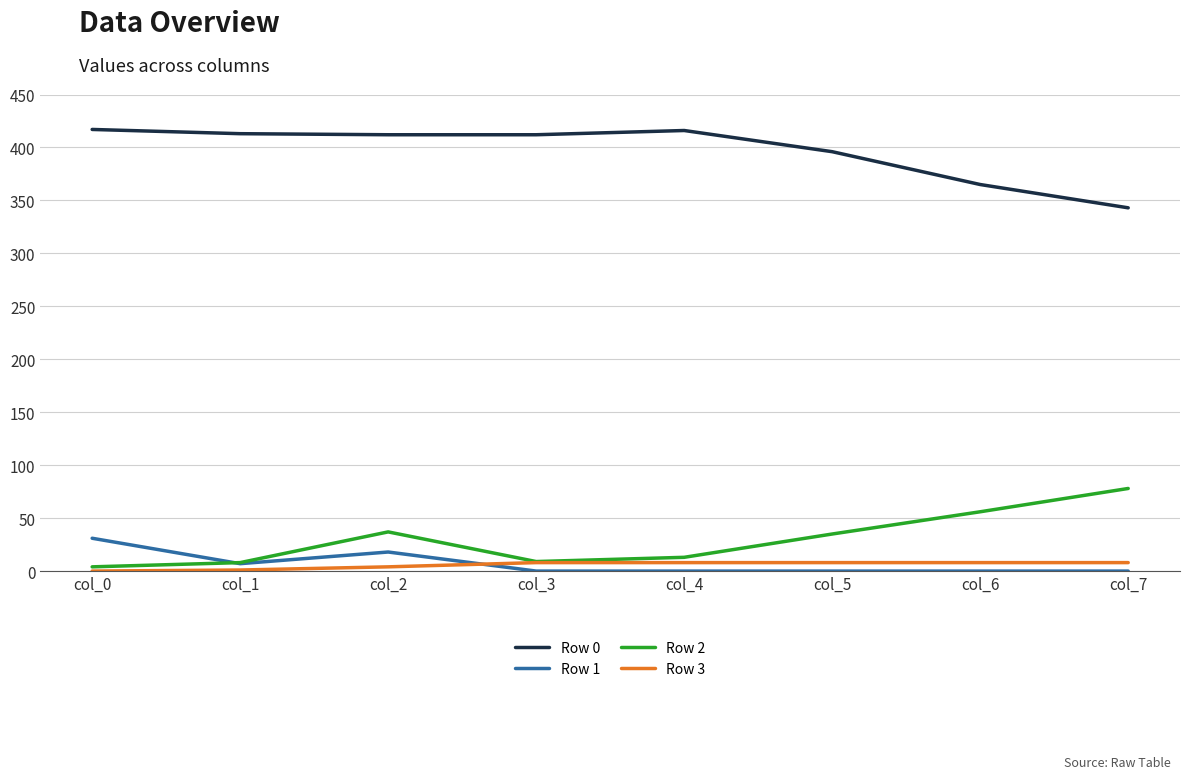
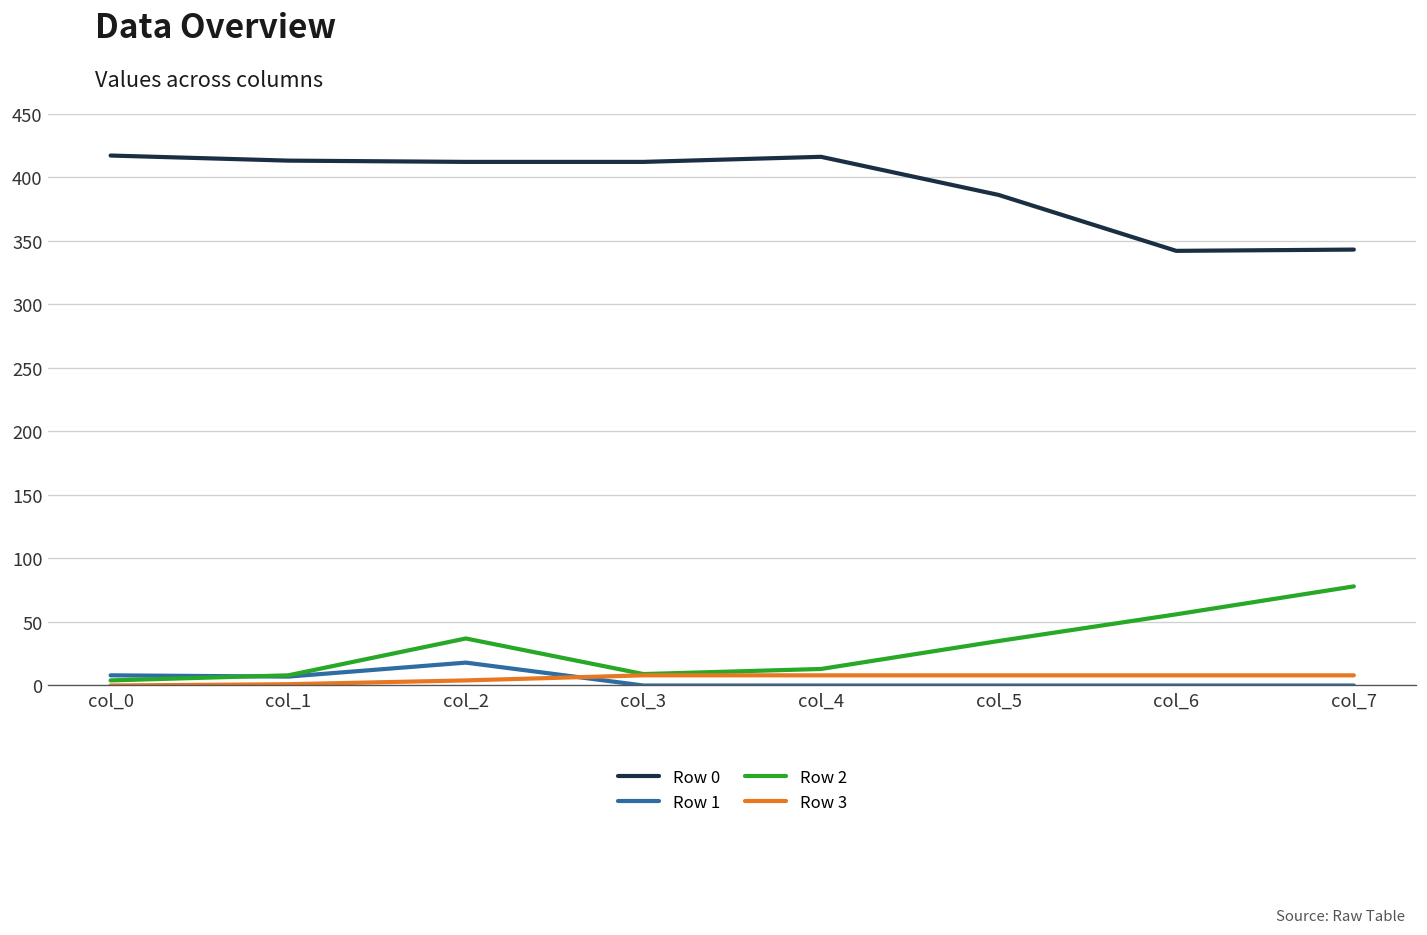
  {
    "Row 0": {
      "col_0": 417,
      "col_1": 413,
      "col_2": 412,
      "col_3": 412,
      "col_4": 416,
-     "col_5": 396,
-     "col_6": 365,
+     "col_5": 386,
+     "col_6": 342,
      "col_7": 343
    },
    "Row 1": {
-     "col_0": 31,
+     "col_0": 8,
      "col_2": 18,
      "col_3": 0,
      "col_4": 0,
      "col_5": 0,
      "col_6": 0,
      "col_7": 0
    },
    "Row 2": {
      "col_0": 4,
      "col_2": 37,
      "col_4": 13,
      "col_5": 35,
      "col_6": 56,
      "col_7": 78
    },
    "Row 3": {
      "col_0": 0,
      "col_1": 1,
      "col_2": 4,
      "col_4": 8,
      "col_5": 8,
      "col_6": 8,
      "col_7": 8
    }
  }
